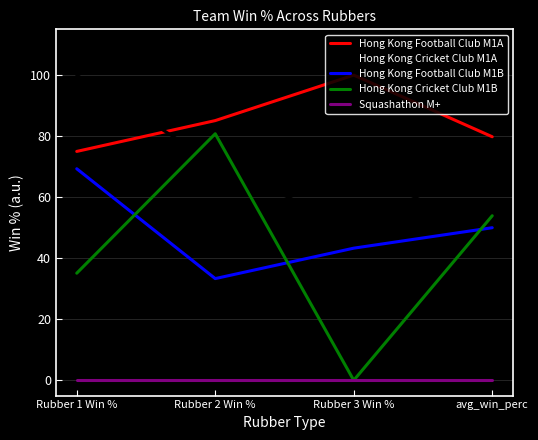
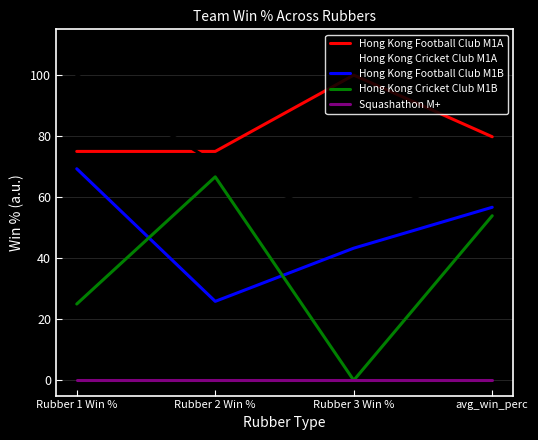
  {
    "Hong Kong Football Club M1A": {
      "Rubber 1 Win %": 75,
-     "Rubber 2 Win %": 85,
+     "Rubber 2 Win %": 75,
      "avg_win_perc": 80
    },
    "Hong Kong Cricket Club M1A": {
      "Rubber 1 Win %": 100,
      "Rubber 2 Win %": 71,
      "Rubber 3 Win %": 50,
      "avg_win_perc": 72
    },
    "Hong Kong Football Club M1B": {
      "Rubber 1 Win %": 69,
-     "Rubber 2 Win %": 33,
+     "Rubber 2 Win %": 26,
      "Rubber 3 Win %": 43,
-     "avg_win_perc": 50
+     "avg_win_perc": 57
    },
    "Hong Kong Cricket Club M1B": {
-     "Rubber 1 Win %": 35,
-     "Rubber 2 Win %": 81,
+     "Rubber 1 Win %": 25,
+     "Rubber 2 Win %": 67,
      "avg_win_perc": 54
    },
    "Squashathon M+": {
      "Rubber 1 Win %": 0,
      "Rubber 2 Win %": 0,
      "avg_win_perc": 0
    }
  }
